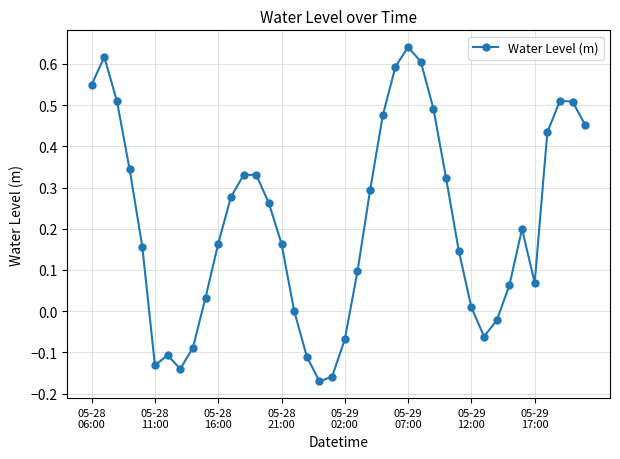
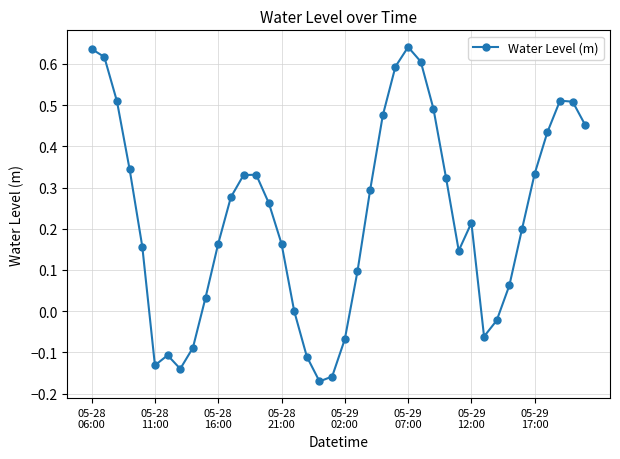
  {
-   "05-28 06:00": 0.55,
+   "05-28 06:00": 0.64,
    "05-28 11:00": -0.13,
    "05-28 16:00": 0.16,
    "05-28 21:00": 0.16,
    "05-29 02:00": -0.07,
    "05-29 07:00": 0.64,
-   "05-29 12:00": 0.01,
-   "05-29 17:00": 0.07
+   "05-29 12:00": 0.21,
+   "05-29 17:00": 0.33
  }
